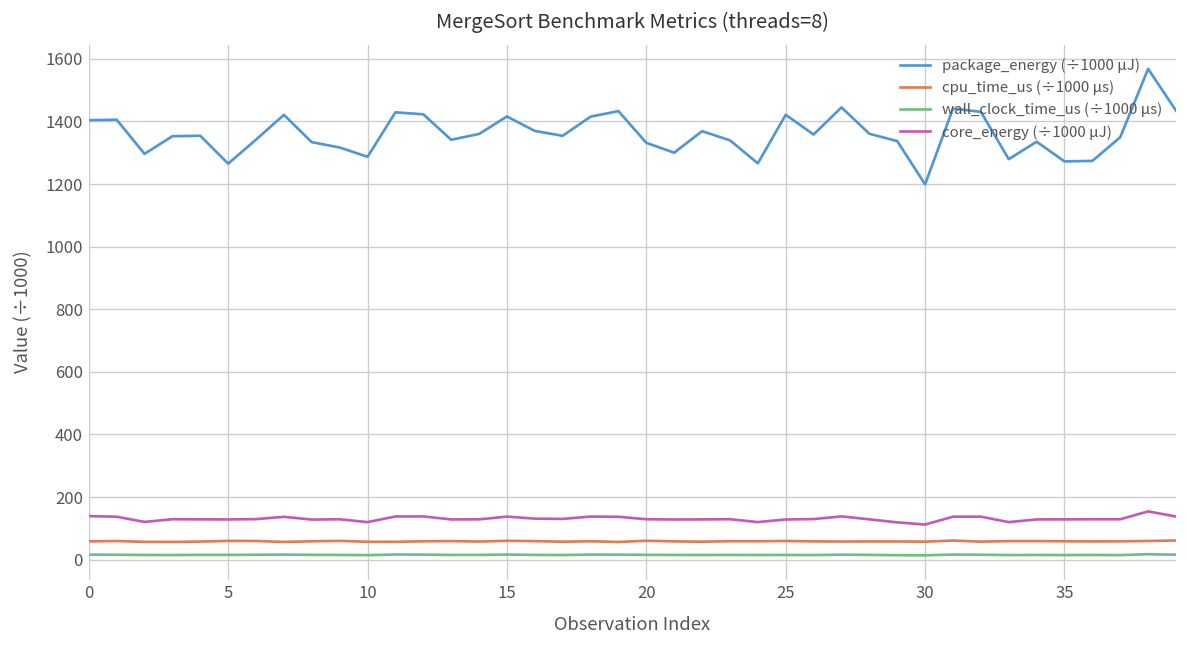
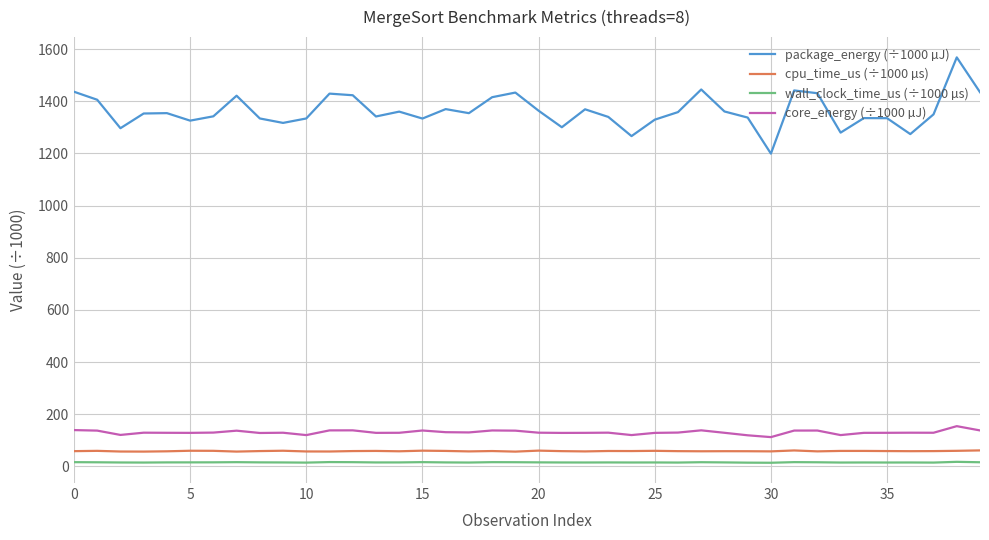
  {
    "package_energy (÷1000 µJ)": {
-     "0": 1400,
-     "5": 1270,
-     "10": 1290,
-     "15": 1420,
-     "20": 1330,
-     "25": 1420,
+     "0": 1440,
+     "5": 1330,
+     "10": 1330,
+     "15": 1330,
+     "20": 1360,
+     "25": 1330,
      "30": 1200,
-     "35": 1270
+     "35": 1330
    },
    "cpu_time_us (÷1000 µs)": {
      "0": 60,
      "5": 60,
      "10": 60,
      "15": 60,
      "20": 60,
      "25": 60,
      "30": 60,
      "35": 60
    },
    "wall_clock_time_us (÷1000 µs)": {
      "0": 20,
      "5": 20,
      "10": 10,
      "15": 20,
      "20": 20,
      "25": 10,
      "30": 10,
      "35": 10
    },
    "core_energy (÷1000 µJ)": {
      "0": 140,
      "5": 130,
      "10": 120,
      "15": 140,
      "20": 130,
      "25": 130,
      "30": 110,
      "35": 130
    }
  }
